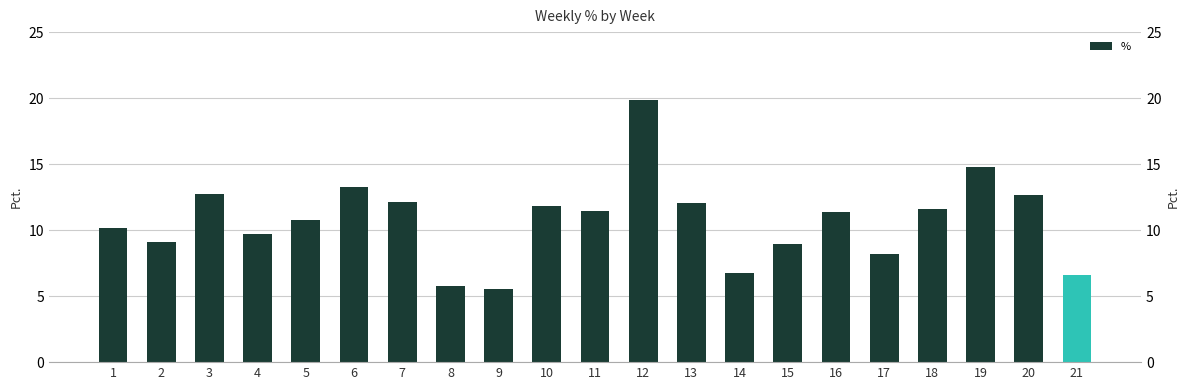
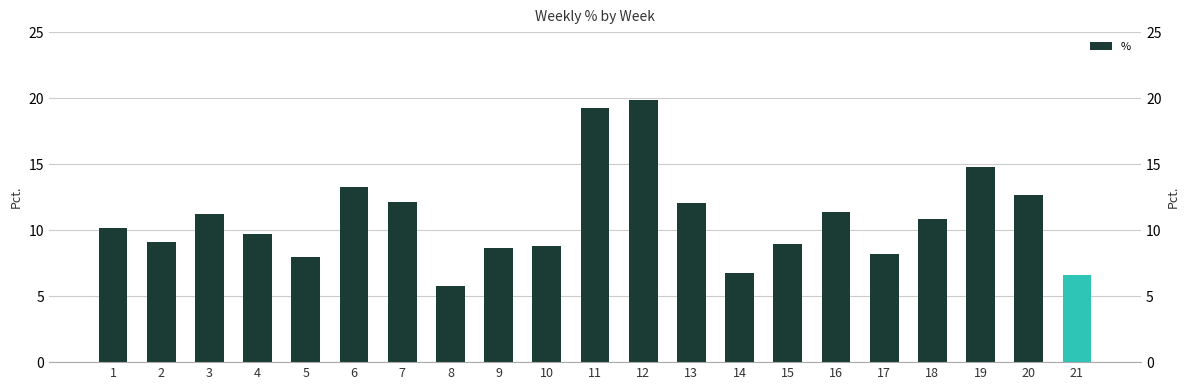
  {
    "1": 10.2,
    "2": 9.1,
-   "3": 12.8,
+   "3": 11.2,
    "4": 9.7,
-   "5": 10.8,
+   "5": 8.0,
    "6": 13.3,
    "7": 12.2,
    "8": 5.8,
-   "9": 5.6,
-   "10": 11.8,
-   "11": 11.5,
+   "9": 8.7,
+   "10": 8.8,
+   "11": 19.3,
    "12": 19.9,
    "13": 12.1,
    "14": 6.7,
    "15": 8.9,
    "16": 11.4,
    "17": 8.2,
-   "18": 11.6,
+   "18": 10.8,
    "19": 14.8,
    "20": 12.7,
    "21": 6.6
  }
